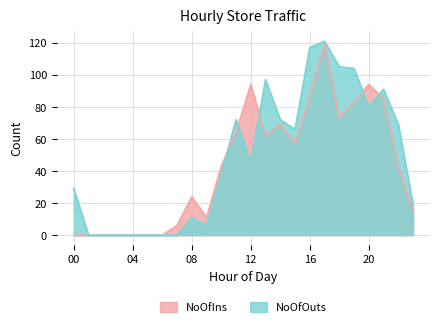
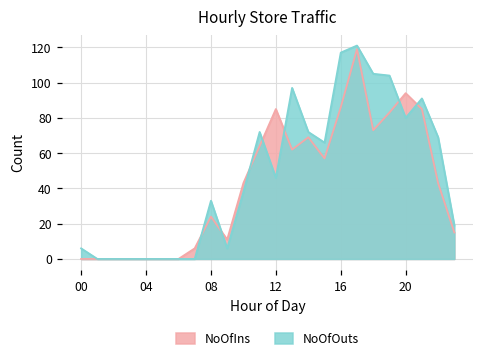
  {
    "NoOfIns": {
      "00": 0,
      "08": 24,
-     "12": 94,
+     "12": 85,
      "16": 86,
      "20": 94
    },
    "NoOfOuts": {
-     "00": 29,
-     "08": 11,
+     "00": 6,
+     "08": 33,
      "12": 46,
      "16": 117,
      "20": 80
    }
  }
